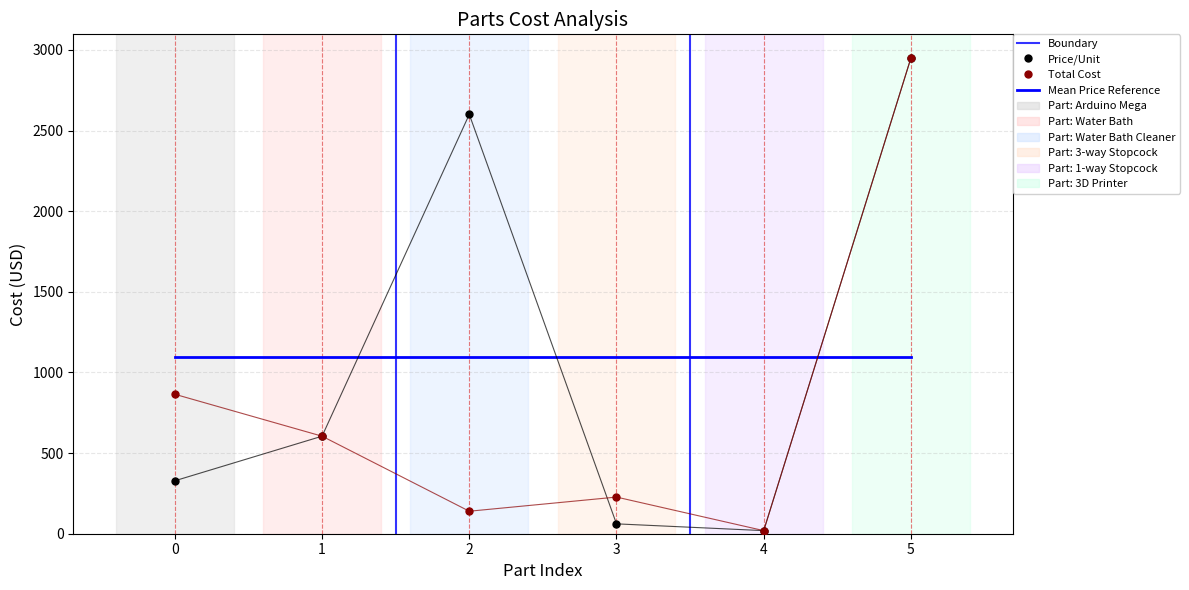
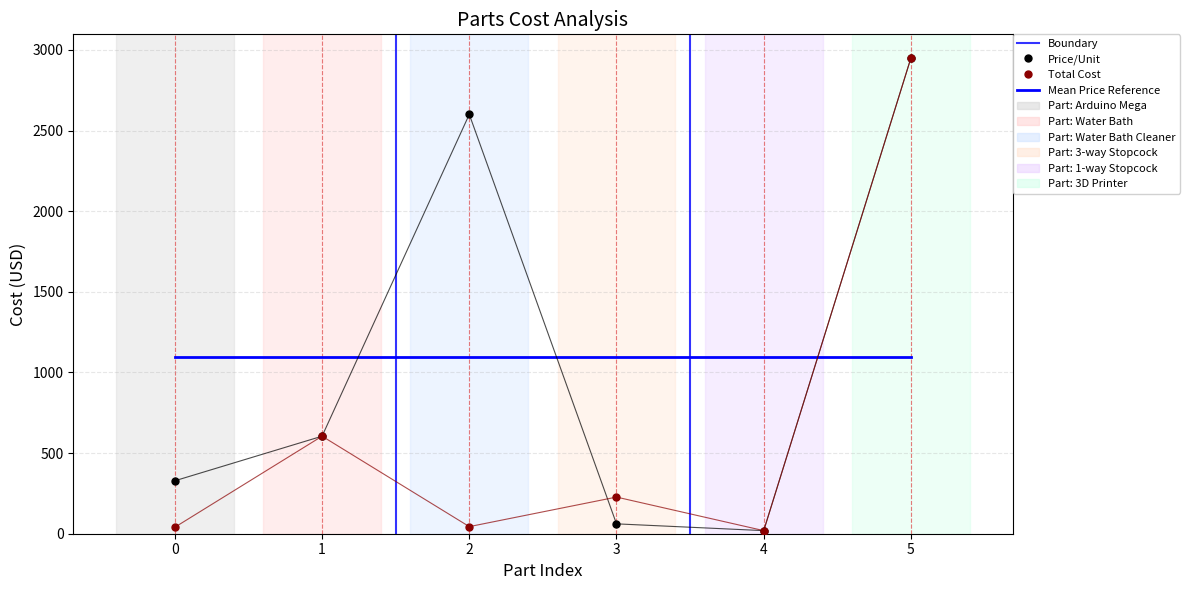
  {
    "Price/Unit": {
      "0": 330,
      "2": 2600,
      "3": 60
    },
    "Total Cost": {
-     "0": 860,
-     "2": 140,
+     "0": 40,
+     "2": 40,
      "3": 230
    },
    "Mean Price Reference": {
      "0": 1090,
      "1": 1090,
      "2": 1090,
      "3": 1090,
      "4": 1090,
      "5": 1090
    }
  }
